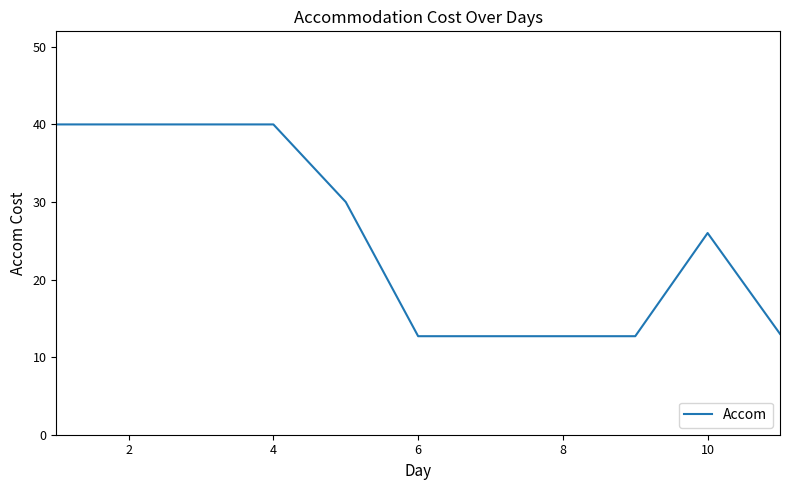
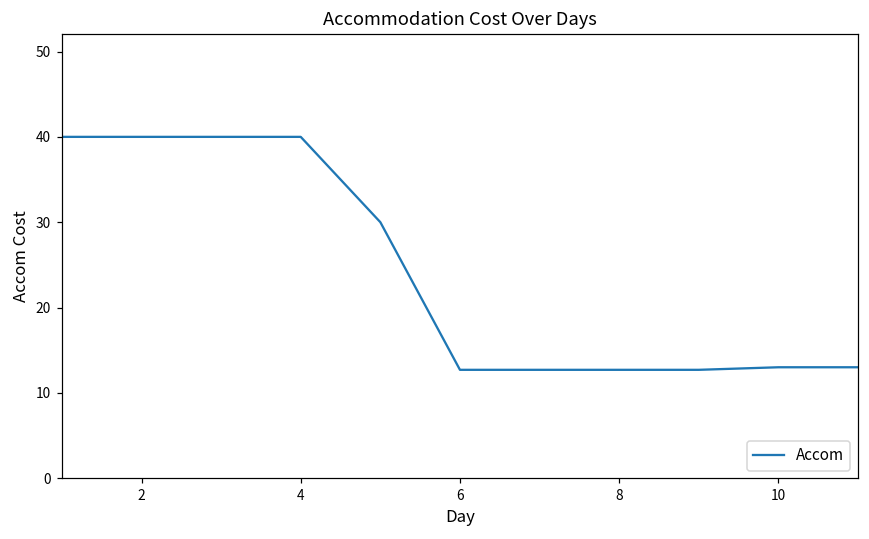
  {
    "2": 40,
    "4": 40,
    "6": 13,
    "8": 13,
-   "10": 26
+   "10": 13
  }
